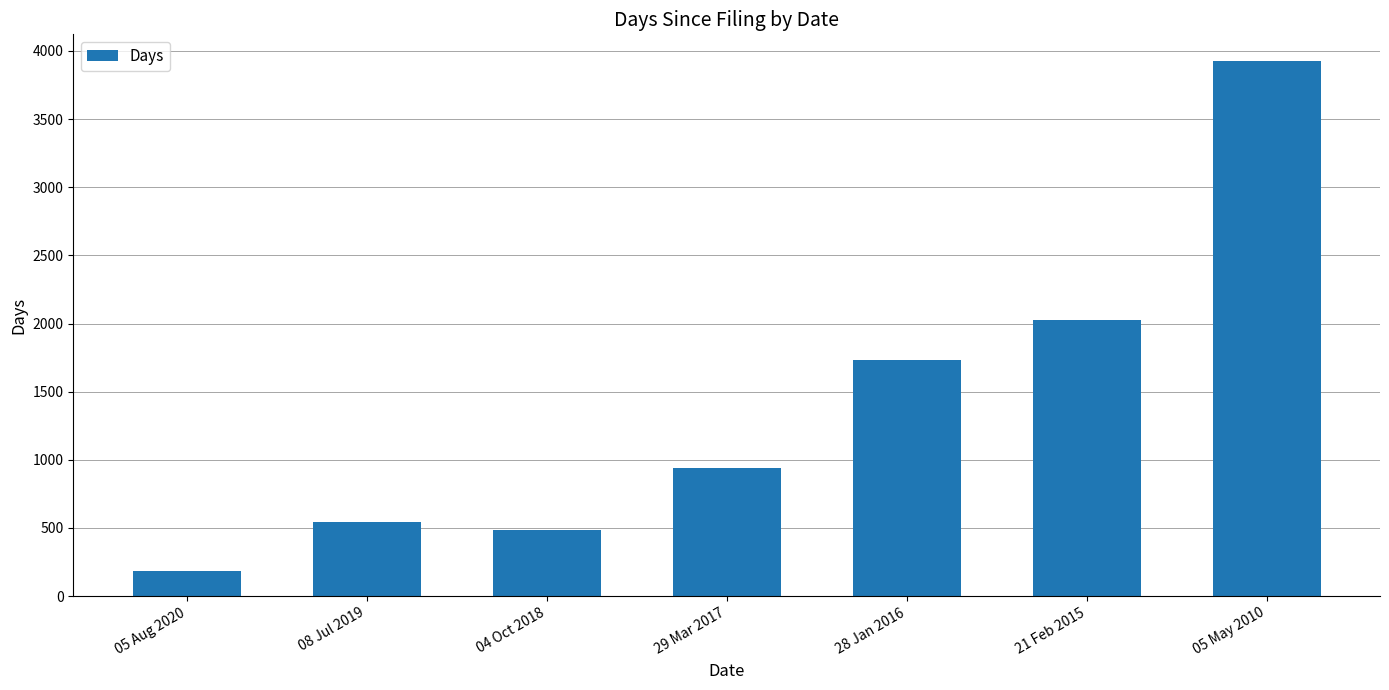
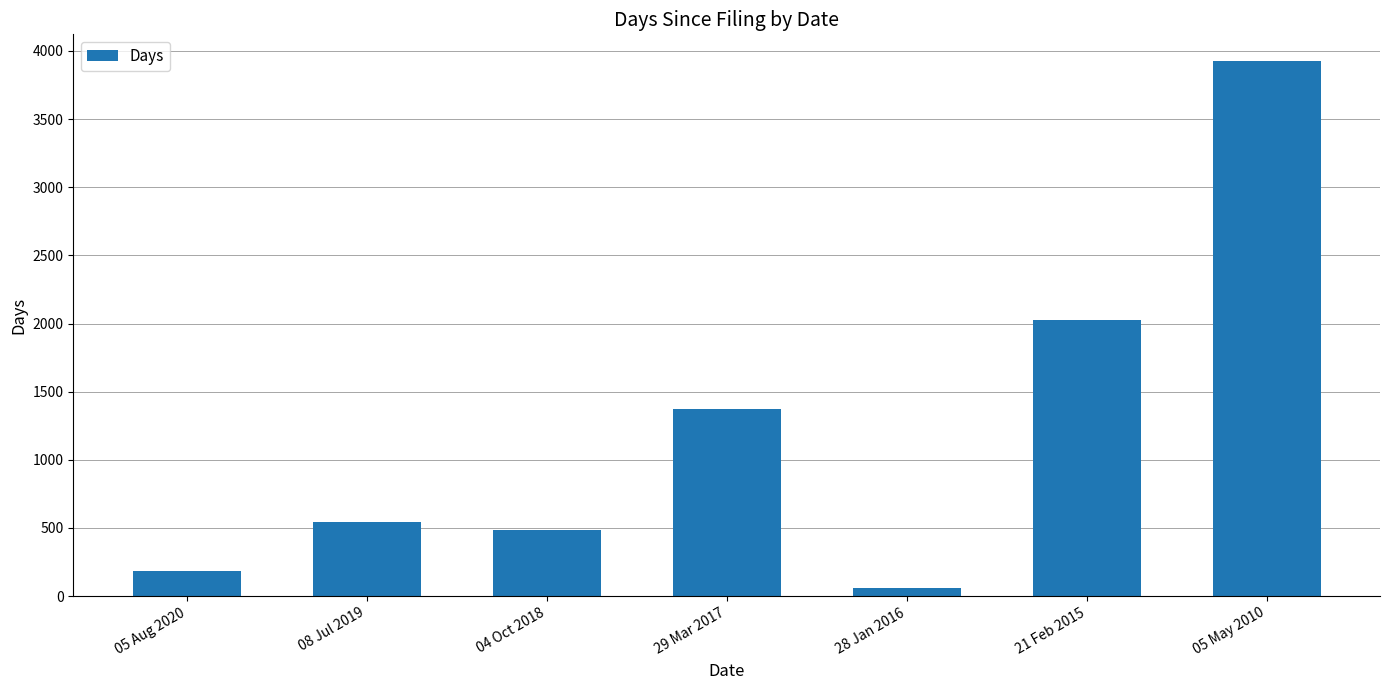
  {
    "05 Aug 2020": 180,
    "08 Jul 2019": 550,
    "04 Oct 2018": 480,
-   "29 Mar 2017": 940,
-   "28 Jan 2016": 1740,
+   "29 Mar 2017": 1370,
+   "28 Jan 2016": 60,
    "21 Feb 2015": 2020,
    "05 May 2010": 3930
  }
